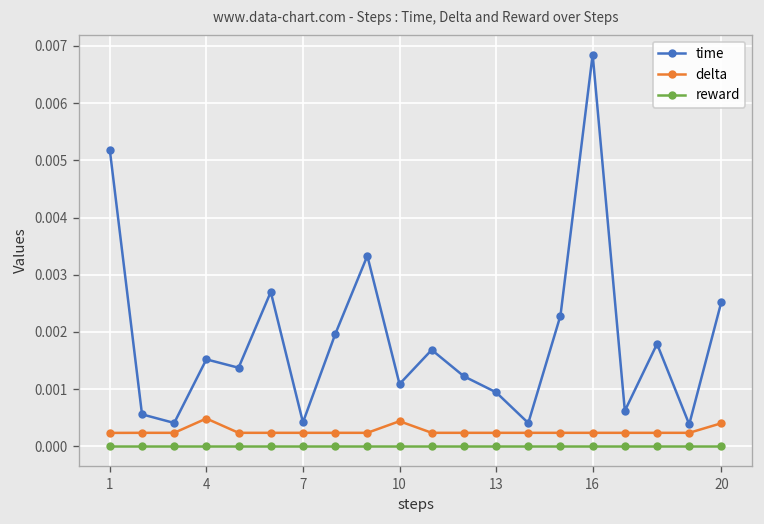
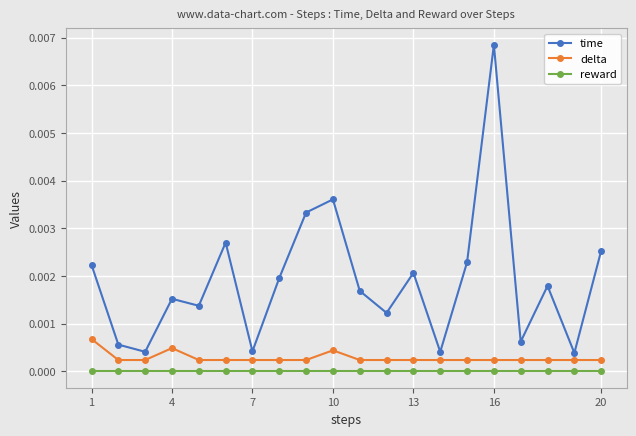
  {
    "time": {
-     "1": 0.0052,
+     "1": 0.0022,
      "4": 0.0015,
      "7": 0.0004,
-     "10": 0.0011,
-     "13": 0.0009,
+     "10": 0.0036,
+     "13": 0.0021,
      "16": 0.0068,
      "20": 0.0025
    },
    "delta": {
-     "1": 0.0002,
+     "1": 0.0007,
      "4": 0.0005,
      "7": 0.0002,
      "10": 0.0004,
      "13": 0.0002,
      "16": 0.0002,
-     "20": 0.0004
+     "20": 0.0002
    },
    "reward": {
      "1": 0.0000,
      "4": 0.0000,
      "7": 0.0000,
      "10": 0.0000,
      "13": 0.0000,
      "16": 0.0000,
      "20": 0.0000
    }
  }
